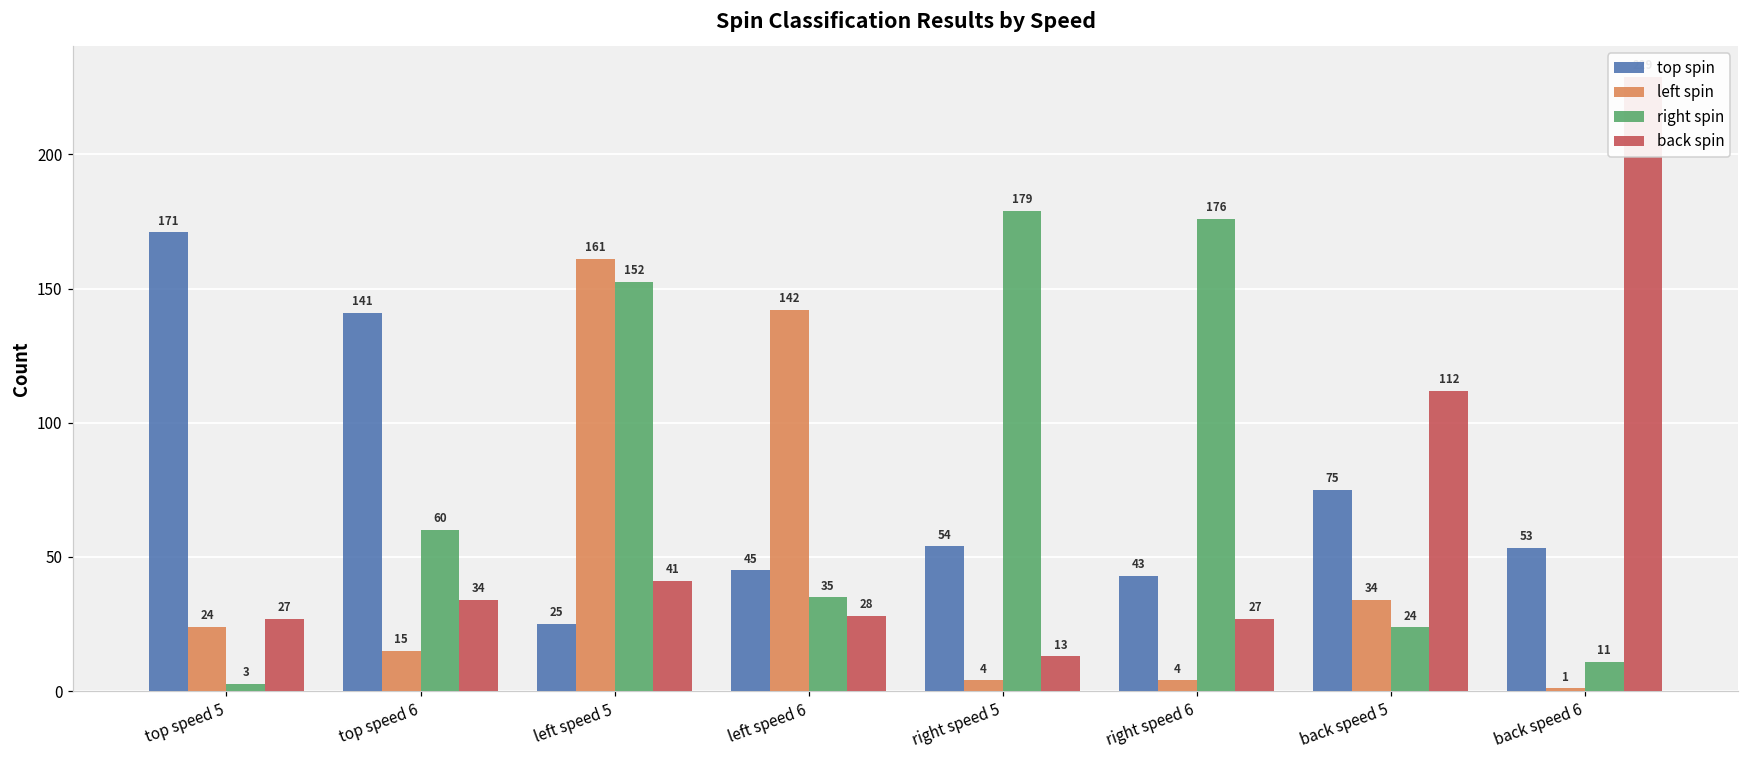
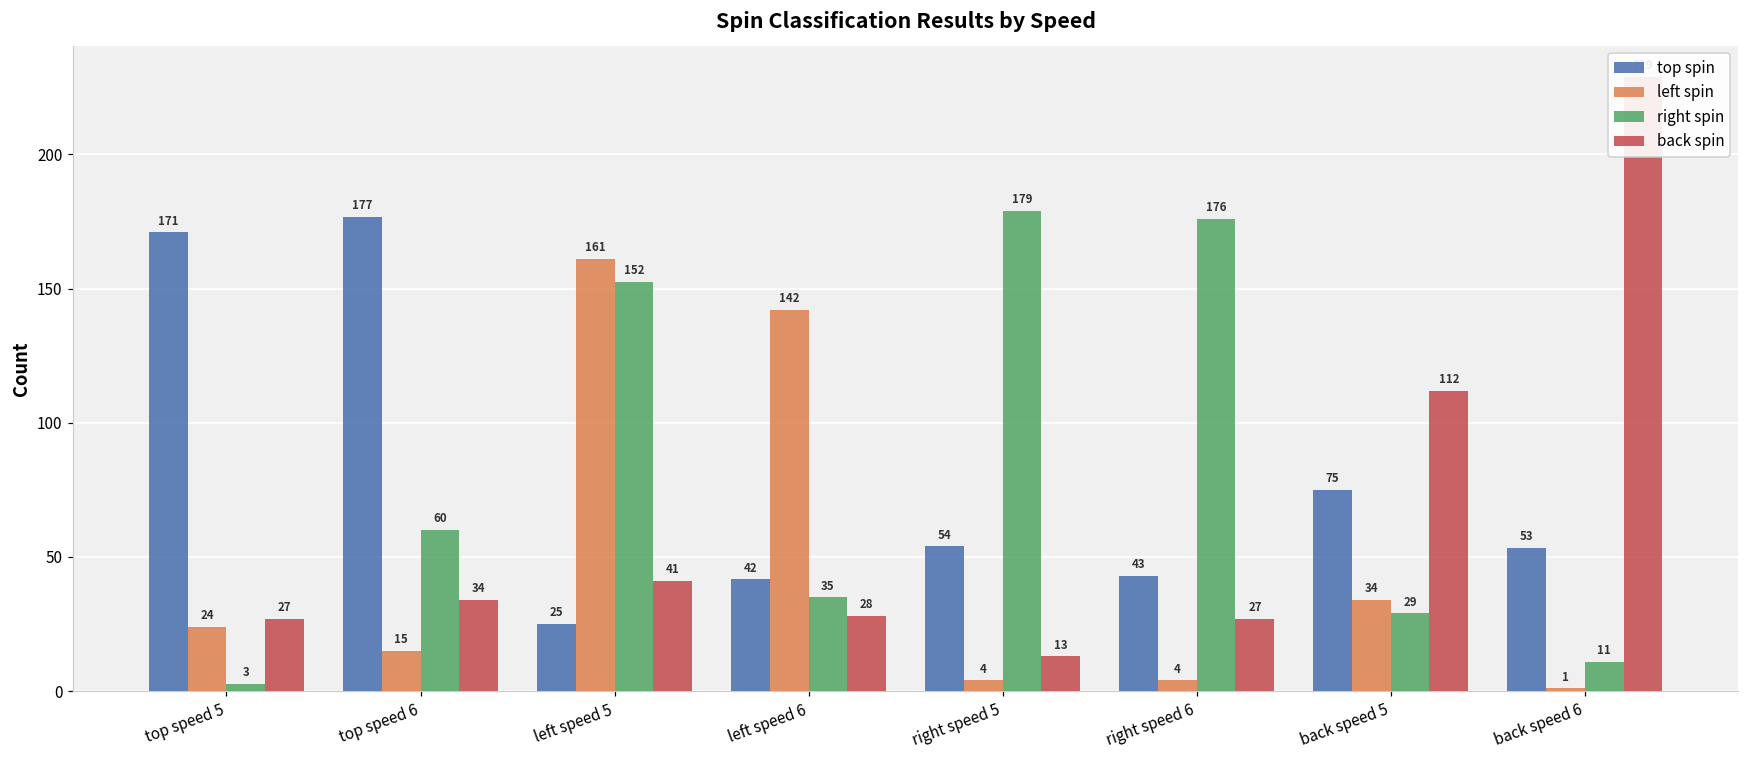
  {
    "top spin": {
      "top speed 5": 171,
-     "top speed 6": 141,
+     "top speed 6": 177,
      "left speed 5": 25,
-     "left speed 6": 45,
+     "left speed 6": 42,
      "right speed 5": 54,
      "right speed 6": 43,
      "back speed 5": 75,
      "back speed 6": 53
    },
    "right spin": {
      "top speed 5": 3,
      "top speed 6": 60,
      "left speed 5": 152,
      "left speed 6": 35,
      "right speed 5": 179,
      "right speed 6": 176,
-     "back speed 5": 24,
+     "back speed 5": 29,
      "back speed 6": 11
    }
  }
